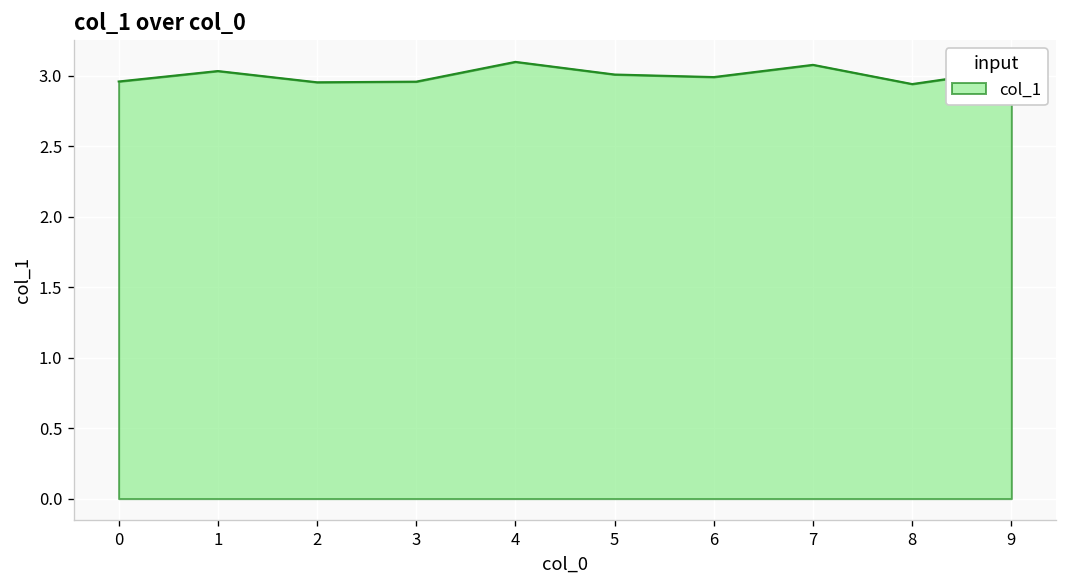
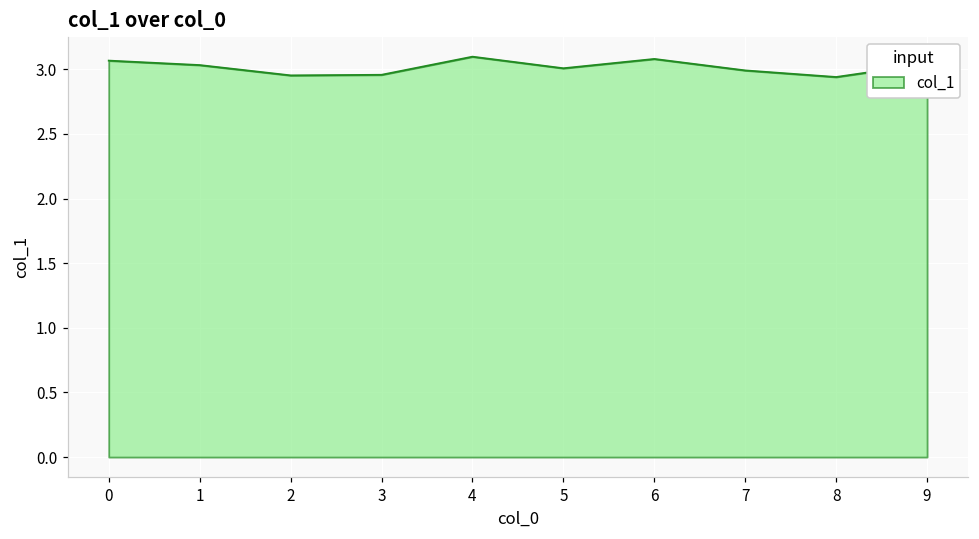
  {
-   "0": 2.96,
+   "0": 3.07,
    "1": 3.03,
    "2": 2.95,
    "3": 2.96,
    "4": 3.10,
    "5": 3.01,
-   "6": 2.99,
-   "7": 3.08,
+   "6": 3.08,
+   "7": 2.99,
    "8": 2.94
  }
